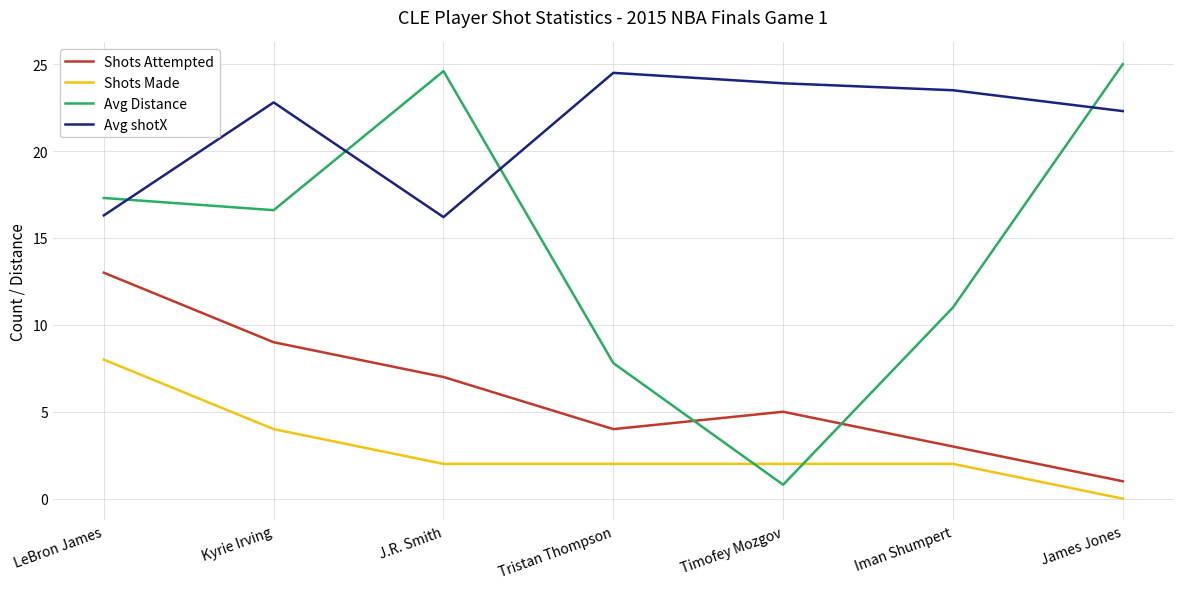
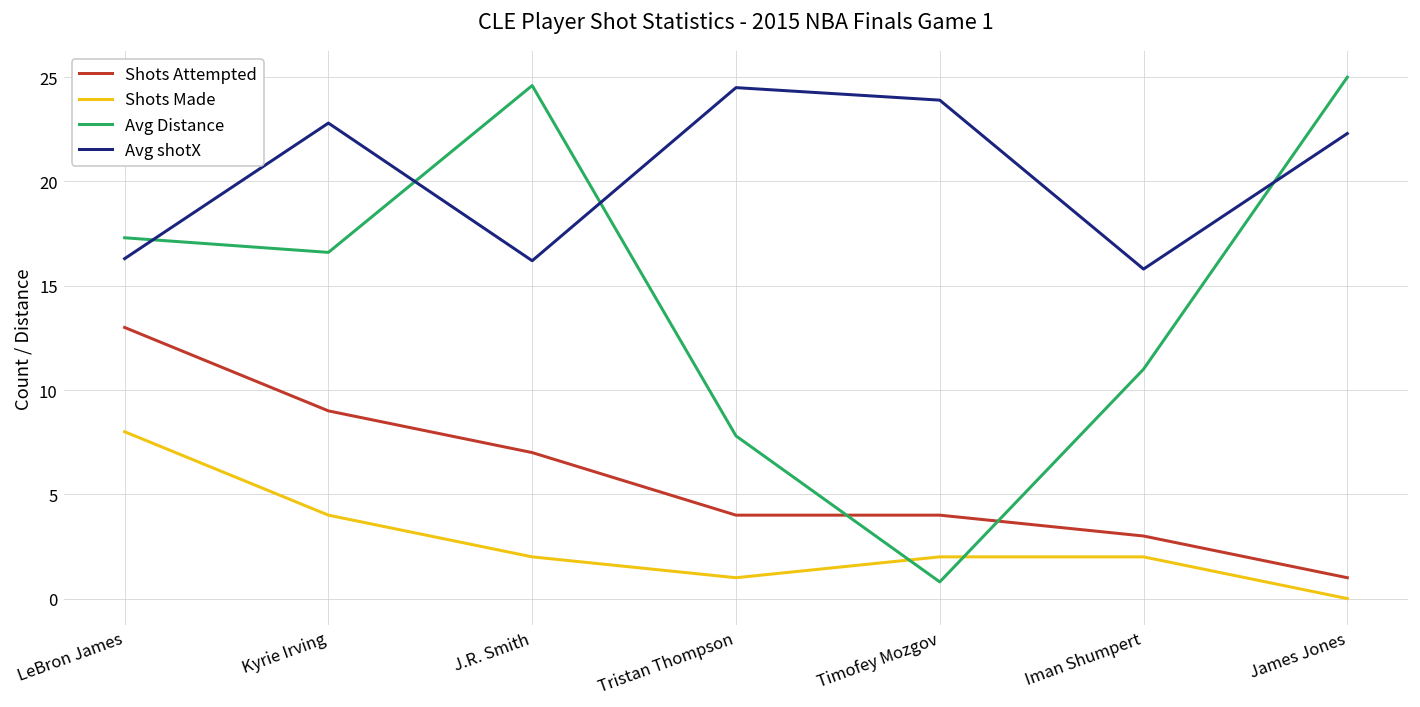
  {
    "Shots Attempted": {
      "LeBron James": 13,
      "Kyrie Irving": 9,
      "J.R. Smith": 7,
      "Tristan Thompson": 4,
-     "Timofey Mozgov": 5,
+     "Timofey Mozgov": 4,
      "Iman Shumpert": 3,
      "James Jones": 1
    },
    "Shots Made": {
      "LeBron James": 8,
      "Kyrie Irving": 4,
      "J.R. Smith": 2,
-     "Tristan Thompson": 2,
+     "Tristan Thompson": 1,
      "Timofey Mozgov": 2,
      "Iman Shumpert": 2,
      "James Jones": 0
    },
    "Avg Distance": {
      "LeBron James": 17.3,
      "Kyrie Irving": 16.6,
      "J.R. Smith": 24.6,
      "Tristan Thompson": 7.8,
      "Timofey Mozgov": 0.8,
      "Iman Shumpert": 11.0,
      "James Jones": 25.0
    },
    "Avg shotX": {
      "LeBron James": 16.3,
      "Kyrie Irving": 22.8,
      "J.R. Smith": 16.2,
      "Tristan Thompson": 24.5,
      "Timofey Mozgov": 23.9,
-     "Iman Shumpert": 23.5,
+     "Iman Shumpert": 15.8,
      "James Jones": 22.3
    }
  }
